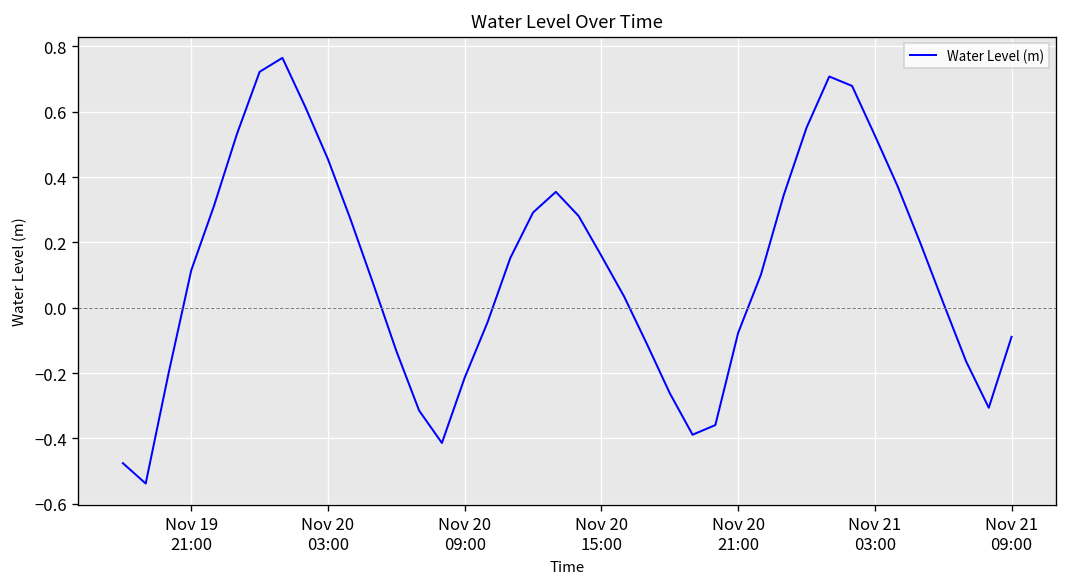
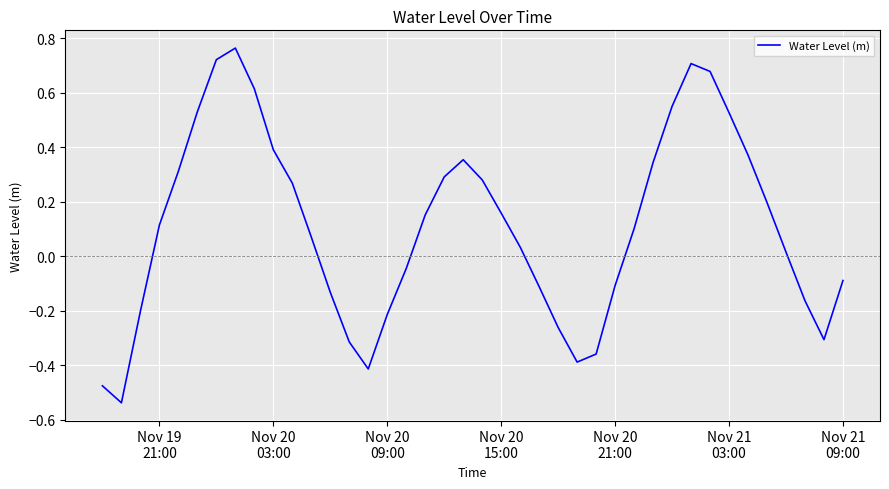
  {
    "Nov 19 21:00": 0.11,
-   "Nov 20 03:00": 0.45,
+   "Nov 20 03:00": 0.39,
    "Nov 20 09:00": -0.21,
    "Nov 20 15:00": 0.16,
-   "Nov 20 21:00": -0.08,
+   "Nov 20 21:00": -0.11,
    "Nov 21 03:00": 0.53,
    "Nov 21 09:00": -0.09
  }
